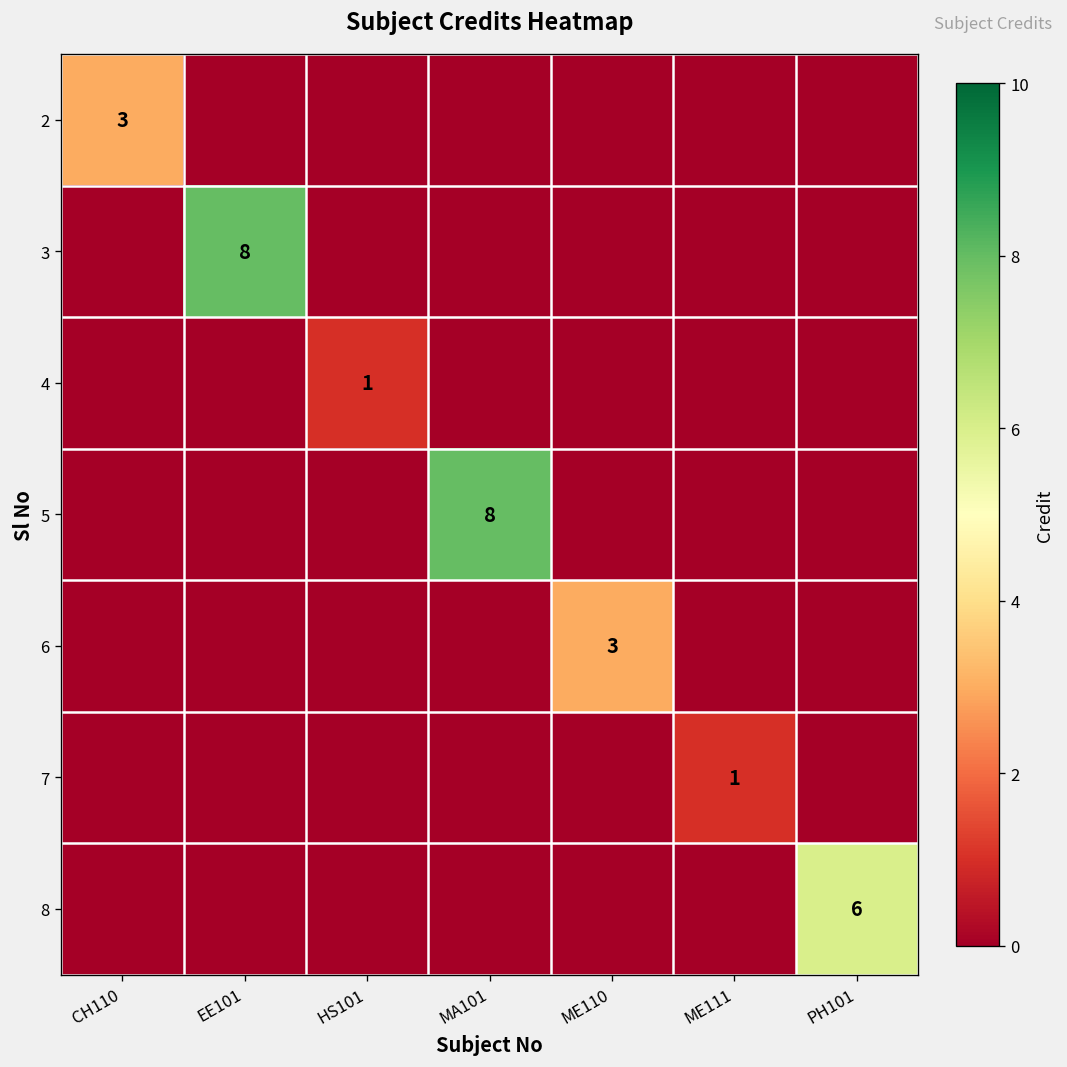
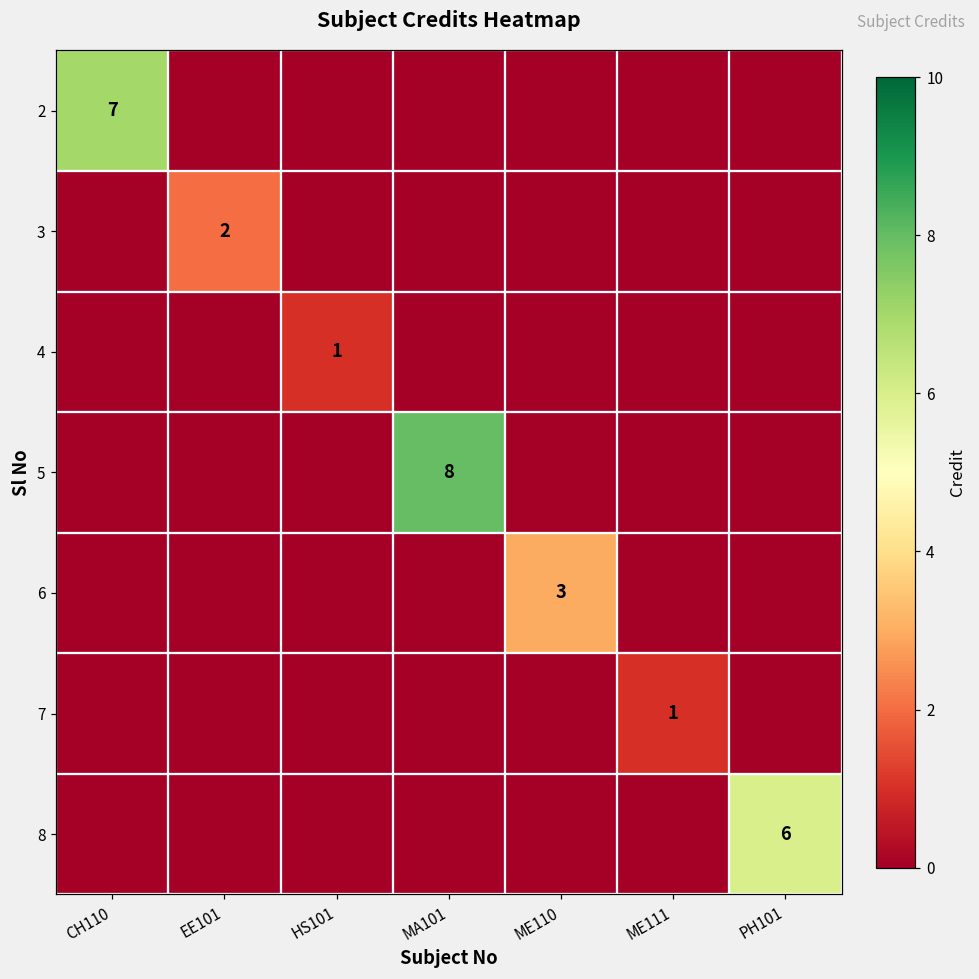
  {
    "2": {
-     "CH110": 3
+     "CH110": 7
    },
    "3": {
-     "EE101": 8
+     "EE101": 2
    },
    "4": {
      "HS101": 1
    },
    "5": {
      "MA101": 8
    },
    "6": {
      "ME110": 3
    },
    "7": {
      "ME111": 1
    },
    "8": {
      "PH101": 6
    }
  }
